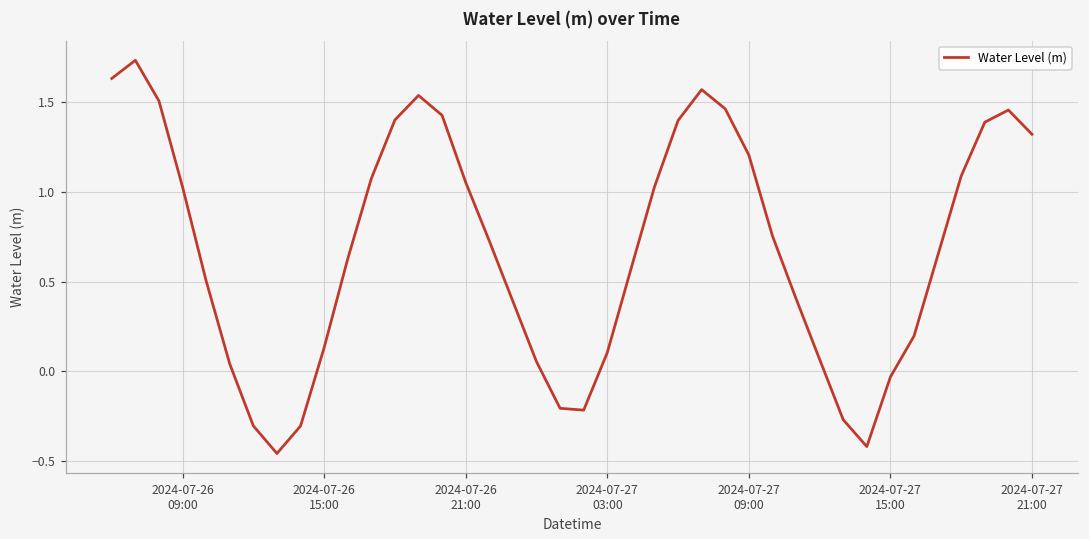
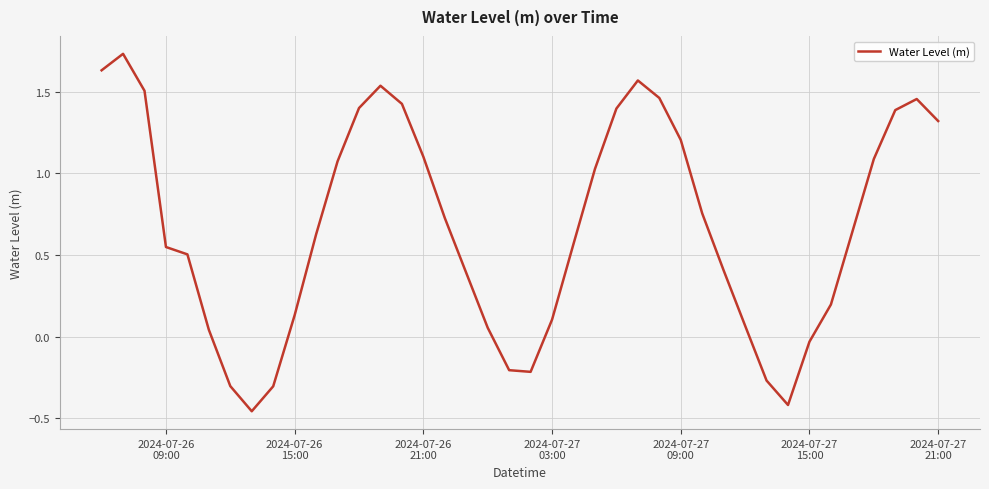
  {
-   "2024-07-26 09:00": 1.03,
+   "2024-07-26 09:00": 0.55,
    "2024-07-26 15:00": 0.13,
-   "2024-07-26 21:00": 1.05,
+   "2024-07-26 21:00": 1.10,
    "2024-07-27 03:00": 0.10,
    "2024-07-27 09:00": 1.20,
    "2024-07-27 15:00": -0.03,
    "2024-07-27 21:00": 1.32
  }
